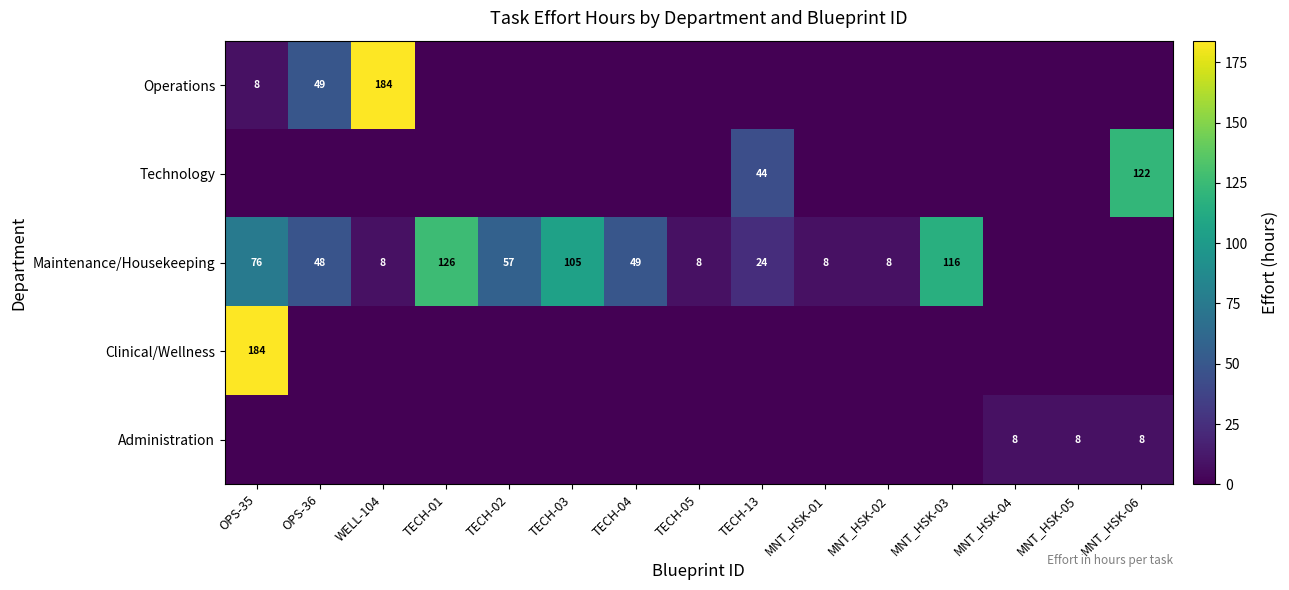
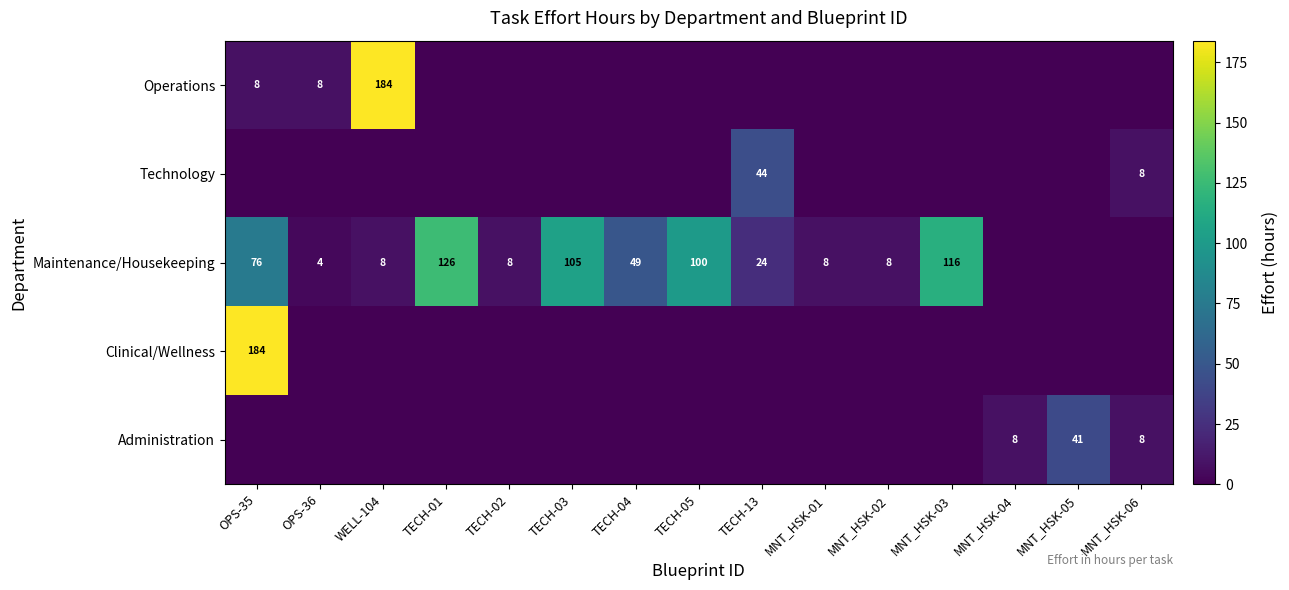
  {
    "Operations": {
      "OPS-35": 8,
-     "OPS-36": 49,
+     "OPS-36": 8,
      "WELL-104": 184
    },
    "Technology": {
      "TECH-13": 44,
-     "MNT_HSK-06": 122
+     "MNT_HSK-06": 8
    },
    "Maintenance/Housekeeping": {
      "OPS-35": 76,
-     "OPS-36": 48,
+     "OPS-36": 4,
      "WELL-104": 8,
      "TECH-01": 126,
-     "TECH-02": 57,
+     "TECH-02": 8,
      "TECH-03": 105,
      "TECH-04": 49,
-     "TECH-05": 8,
+     "TECH-05": 100,
      "TECH-13": 24,
      "MNT_HSK-01": 8,
      "MNT_HSK-02": 8,
      "MNT_HSK-03": 116
    },
    "Clinical/Wellness": {
      "OPS-35": 184
    },
    "Administration": {
      "MNT_HSK-04": 8,
-     "MNT_HSK-05": 8,
+     "MNT_HSK-05": 41,
      "MNT_HSK-06": 8
    }
  }
